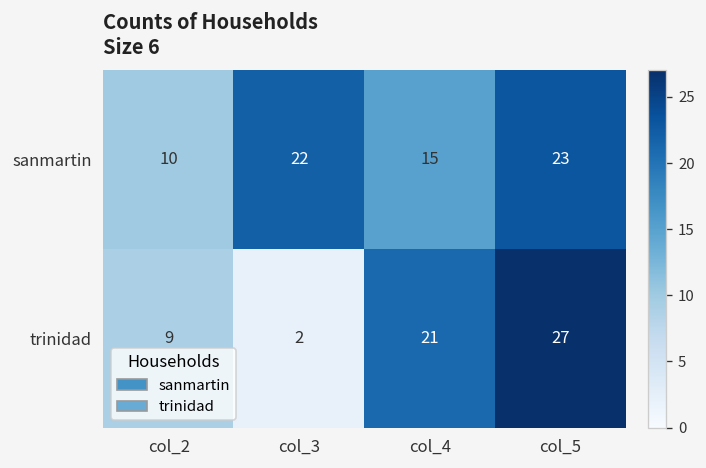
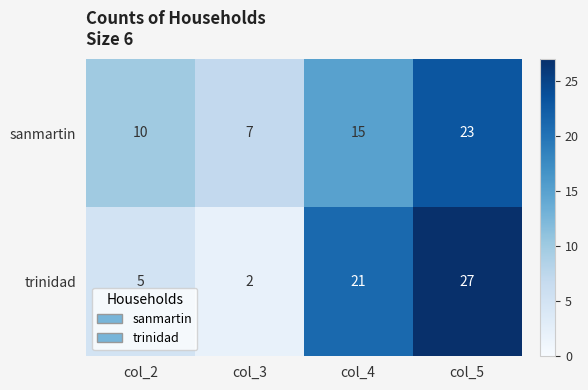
  {
    "sanmartin": {
      "col_2": 10,
-     "col_3": 22,
+     "col_3": 7,
      "col_4": 15,
      "col_5": 23
    },
    "trinidad": {
-     "col_2": 9,
+     "col_2": 5,
      "col_3": 2,
      "col_4": 21,
      "col_5": 27
    }
  }
